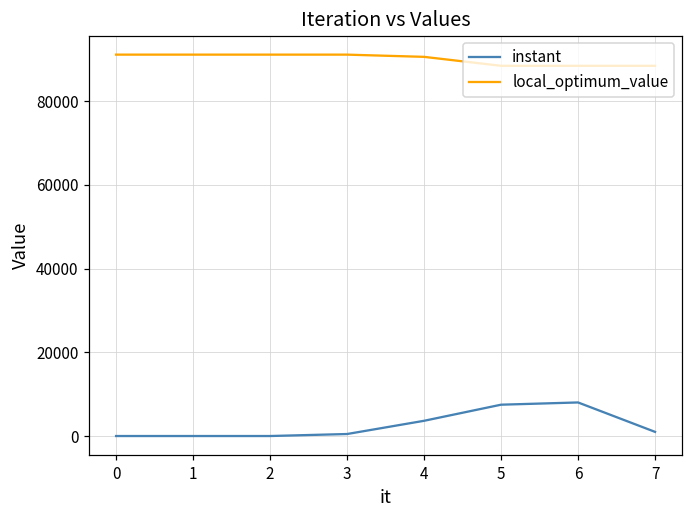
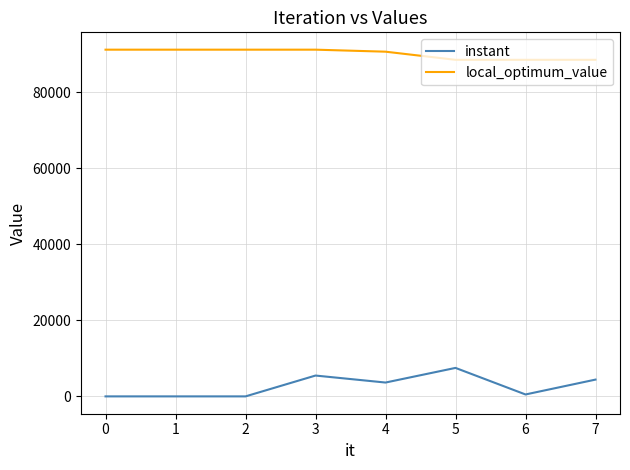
  {
    "instant": {
      "0": 0,
      "1": 0,
      "2": 0,
-     "3": 0,
+     "3": 5000,
      "4": 4000,
      "5": 7000,
-     "6": 8000,
-     "7": 1000
+     "6": 1000,
+     "7": 4000
    },
    "local_optimum_value": {
      "0": 91000,
      "1": 91000,
      "2": 91000,
      "3": 91000,
      "4": 91000
    }
  }
